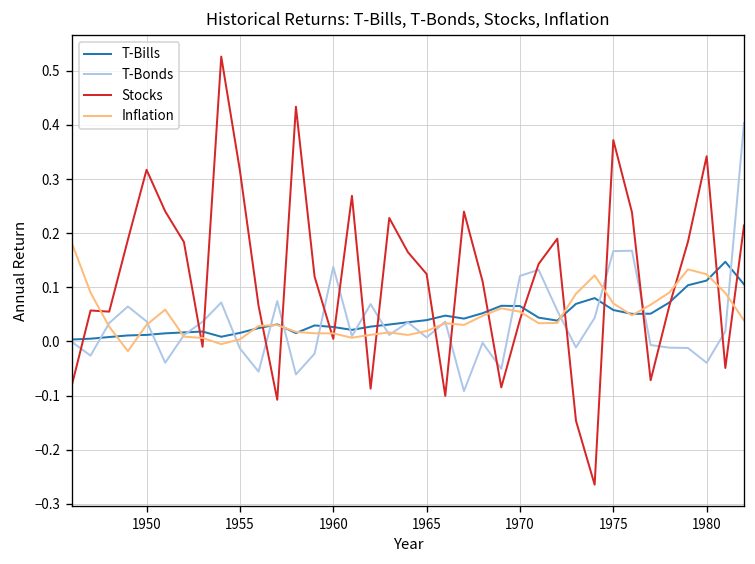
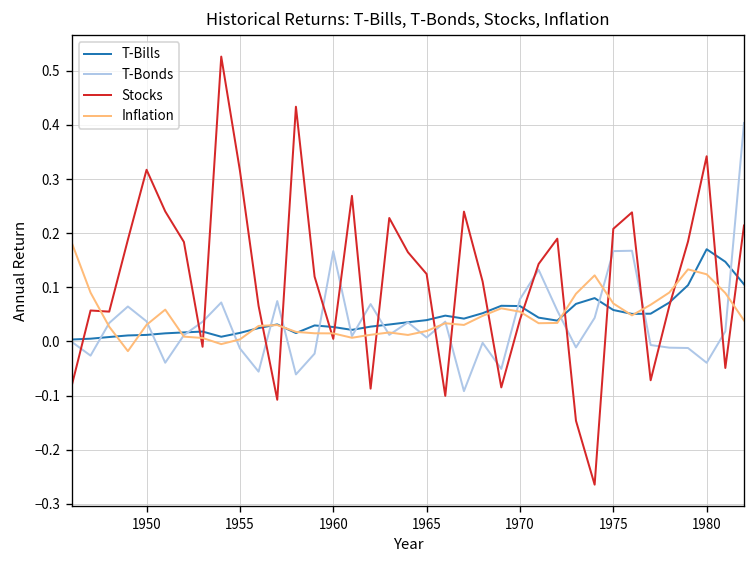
  {
    "T-Bills": {
      "1950": 0.01,
      "1955": 0.02,
      "1960": 0.03,
      "1965": 0.04,
      "1970": 0.07,
      "1975": 0.06,
-     "1980": 0.11
+     "1980": 0.17
    },
    "T-Bonds": {
      "1950": 0.04,
      "1955": -0.01,
-     "1960": 0.14,
+     "1960": 0.17,
      "1965": 0.01,
-     "1970": 0.12,
+     "1970": 0.08,
      "1975": 0.17,
      "1980": -0.04
    },
    "Stocks": {
      "1950": 0.32,
      "1955": 0.32,
      "1960": 0.00,
      "1965": 0.12,
      "1970": 0.04,
-     "1975": 0.37,
+     "1975": 0.21,
      "1980": 0.34
    },
    "Inflation": {
      "1950": 0.03,
      "1955": 0.00,
      "1960": 0.01,
      "1965": 0.02,
      "1970": 0.05,
      "1975": 0.07,
      "1980": 0.12
    }
  }
